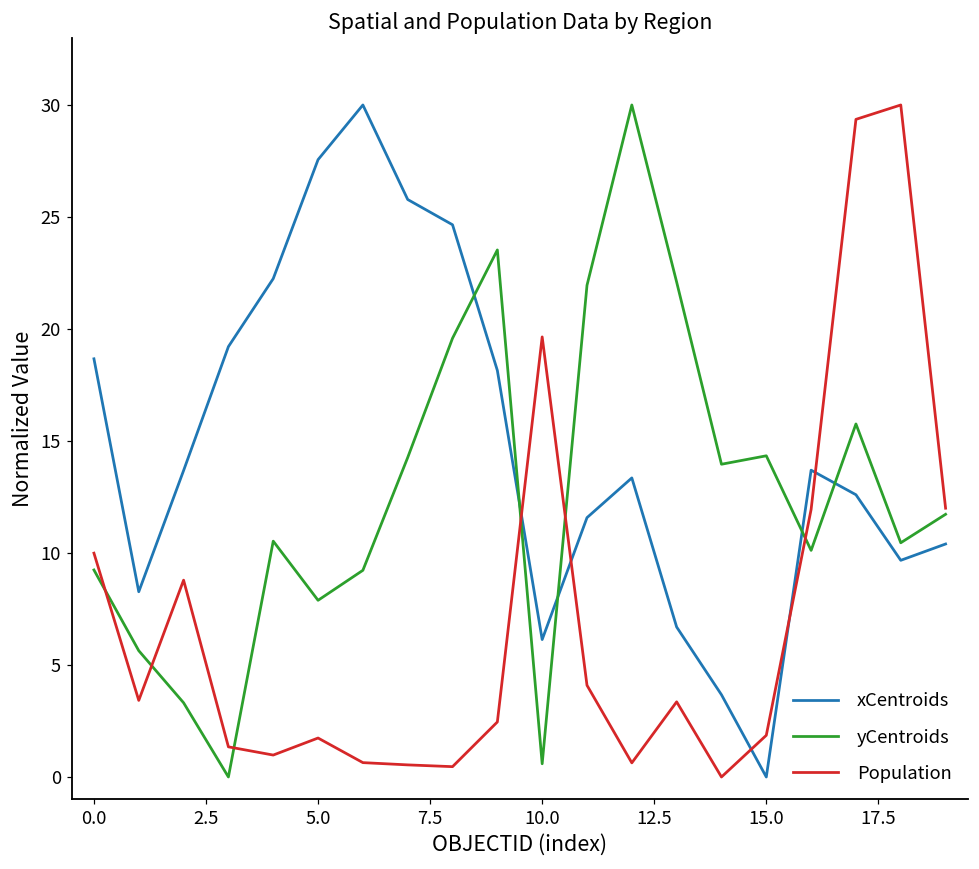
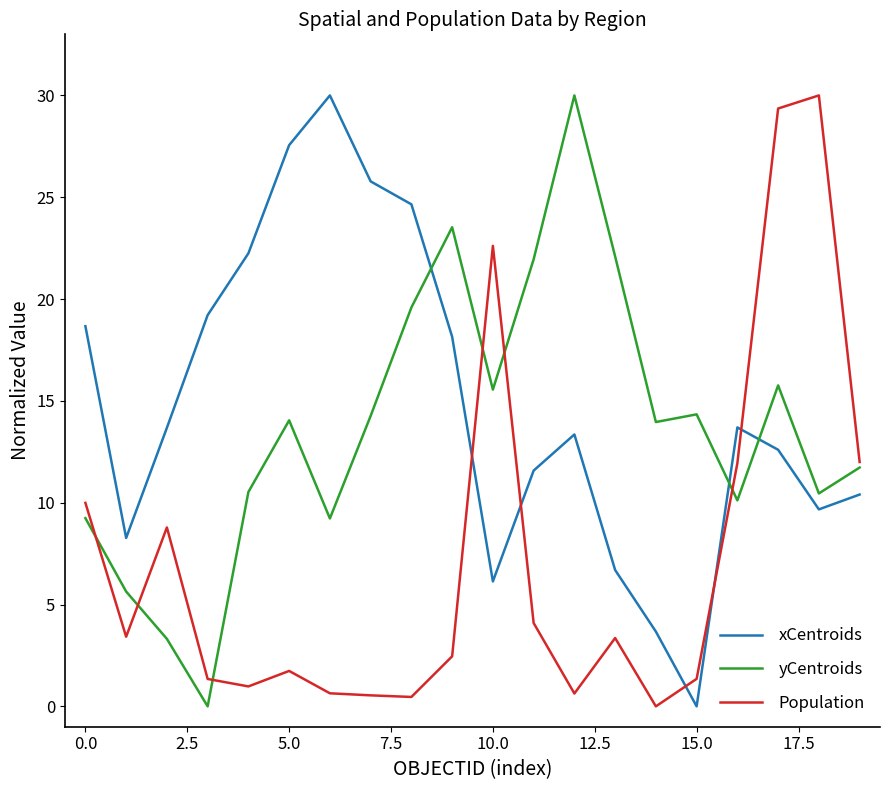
  {
    "xCentroids": {
      "0.0": 18.7,
      "5.0": 27.6,
      "10.0": 6.1,
      "15.0": 0.0
    },
    "yCentroids": {
      "0.0": 9.2,
-     "5.0": 7.9,
-     "10.0": 0.6,
+     "5.0": 14.0,
+     "10.0": 15.6,
      "15.0": 14.3
    },
    "Population": {
      "0.0": 10.0,
      "5.0": 1.7,
-     "10.0": 19.6,
-     "15.0": 1.9
+     "10.0": 22.6,
+     "15.0": 1.4
    }
  }
